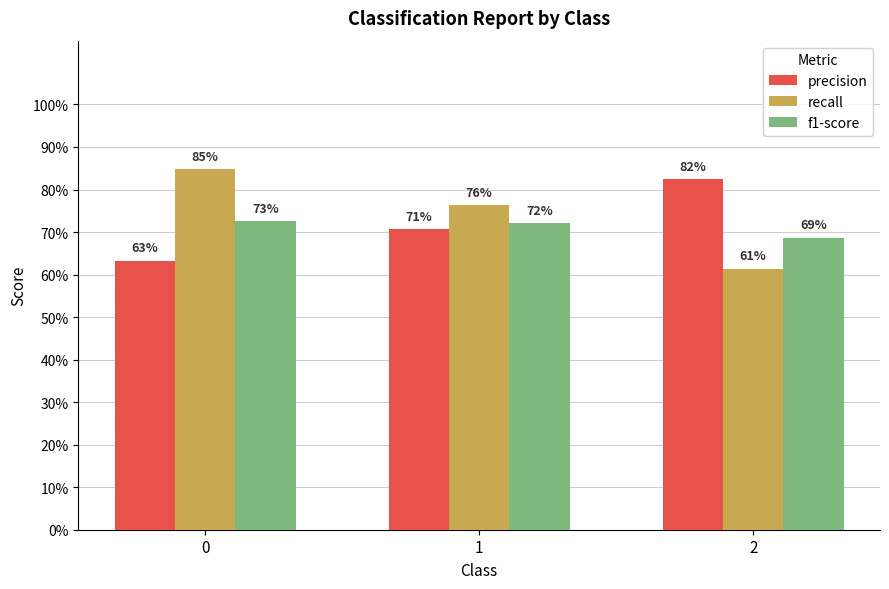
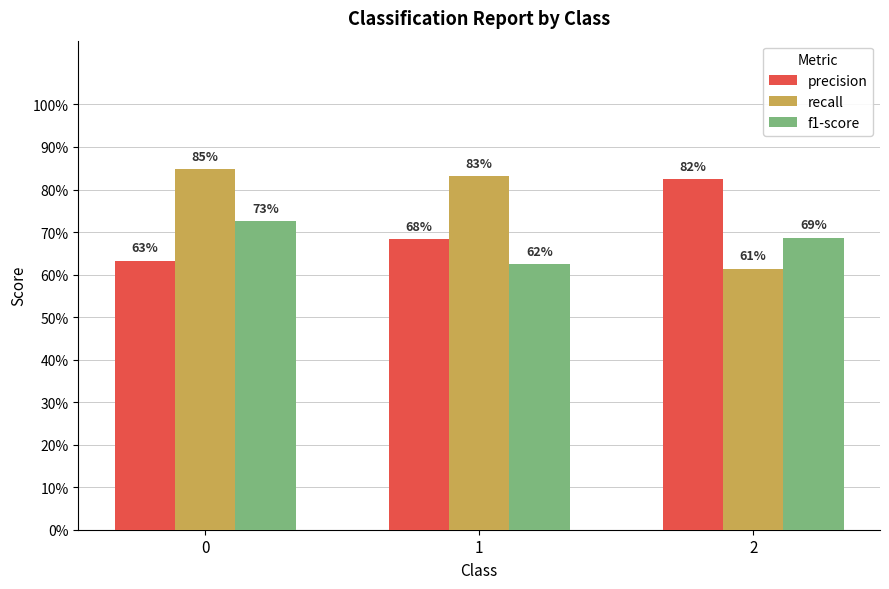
  {
    "precision": {
      "0": "63%",
-     "1": "71%",
+     "1": "68%",
      "2": "82%"
    },
    "recall": {
      "0": "85%",
-     "1": "76%",
+     "1": "83%",
      "2": "61%"
    },
    "f1-score": {
      "0": "73%",
-     "1": "72%",
+     "1": "62%",
      "2": "69%"
    }
  }
